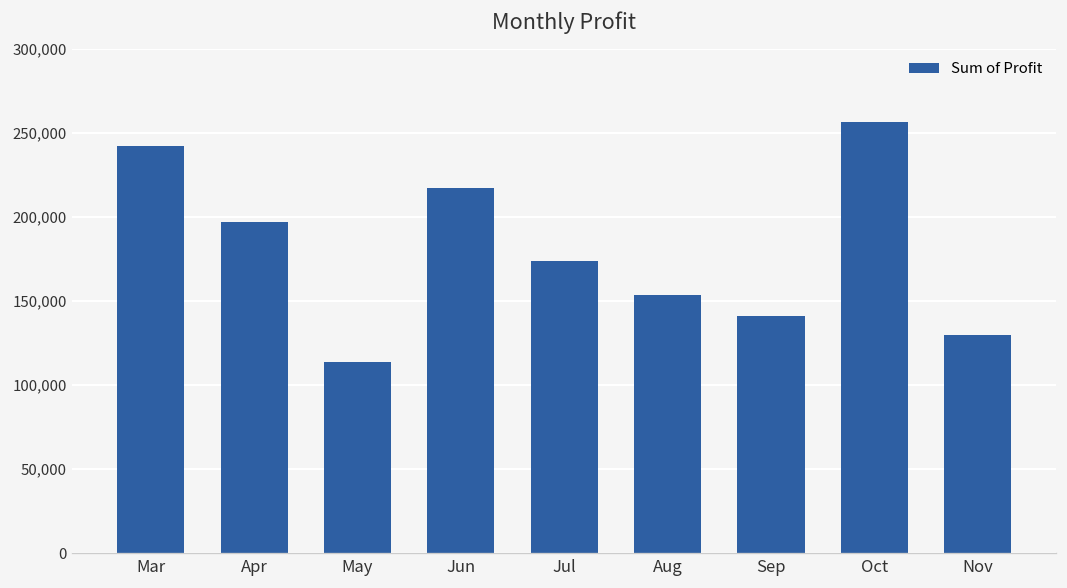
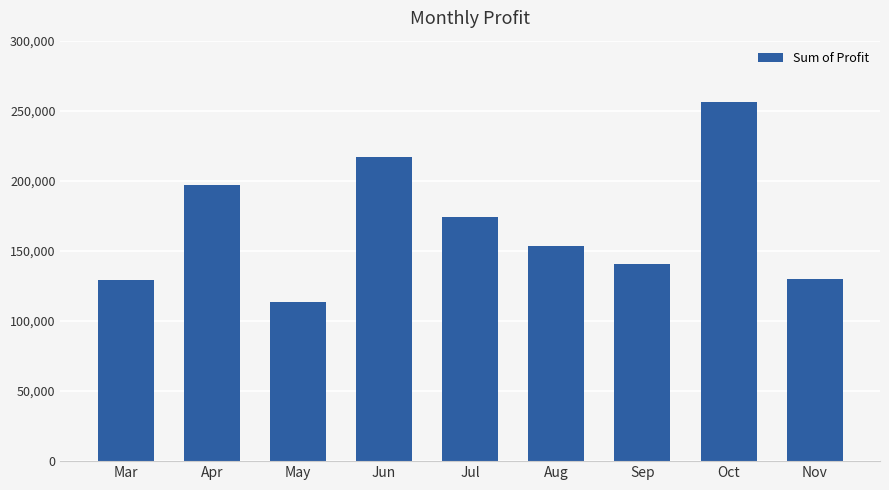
  {
-   "Mar": "243,000",
+   "Mar": "129,000",
    "Apr": "197,000",
    "May": "114,000",
    "Jun": "217,000",
    "Jul": "174,000",
    "Aug": "153,000",
    "Sep": "141,000",
    "Oct": "256,000",
    "Nov": "130,000"
  }
